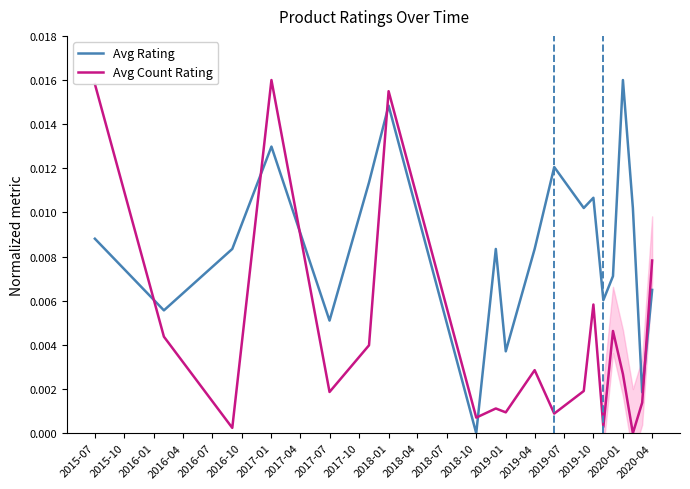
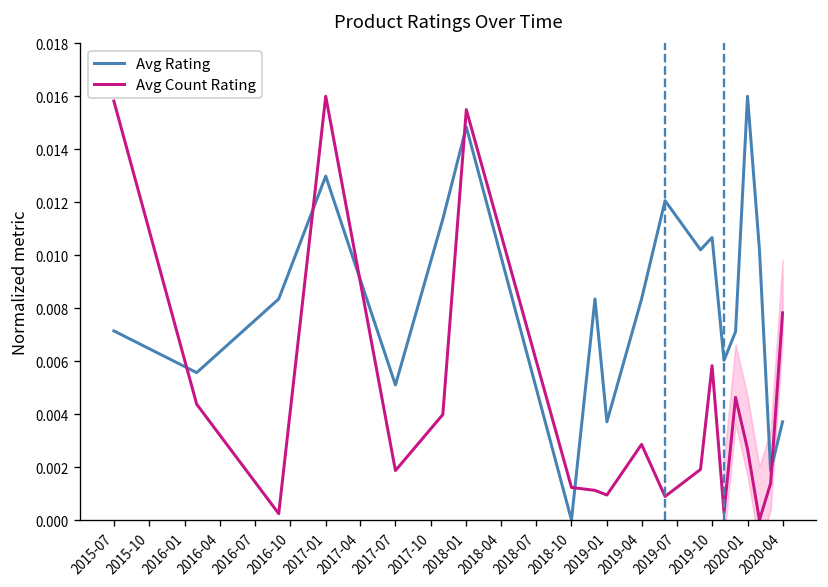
  {
    "Avg Rating": {
-     "2015-07": 0.0088,
+     "2015-07": 0.0071,
      "2017-01": 0.0130,
      "2017-07": 0.0051,
      "2018-01": 0.0148,
      "2018-10": 0.0000,
      "2019-01": 0.0037,
      "2019-04": 0.0083,
      "2019-10": 0.0107,
      "2020-01": 0.0160,
-     "2020-04": 0.0065
+     "2020-04": 0.0037
    },
    "Avg Count Rating": {
      "2017-01": 0.0160,
      "2017-07": 0.0019,
      "2018-01": 0.0155,
-     "2018-10": 0.0007,
+     "2018-10": 0.0012,
      "2019-01": 0.0009,
      "2019-04": 0.0029,
      "2019-10": 0.0058,
      "2020-01": 0.0027,
      "2020-04": 0.0078
    }
  }
